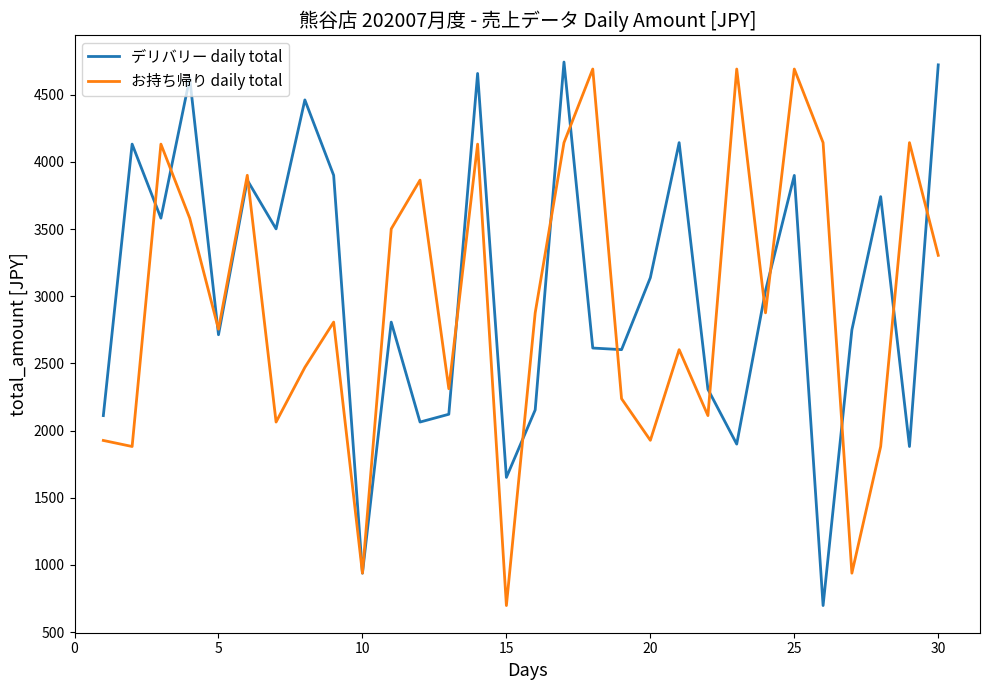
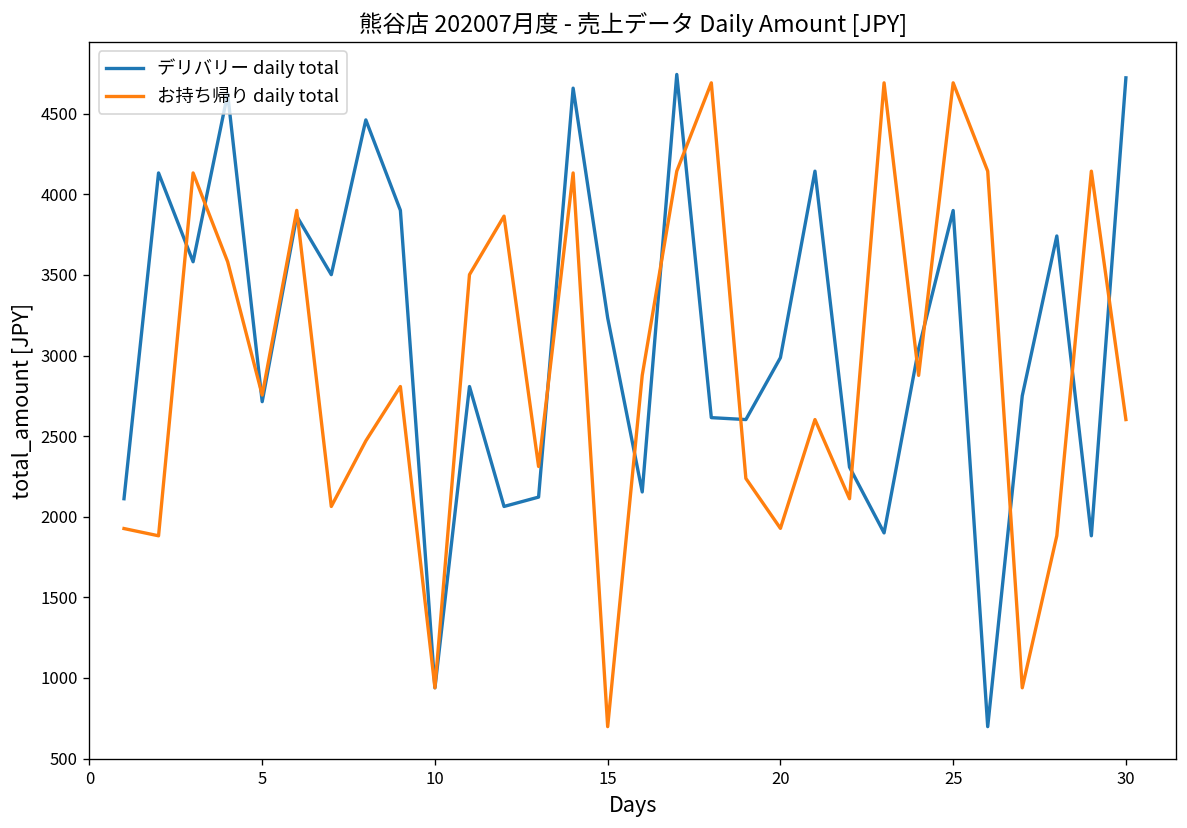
  {
    "デリバリー daily total": {
      "5": 2710,
-     "15": 1650,
-     "20": 3140,
+     "15": 3230,
+     "20": 2990,
      "25": 3900,
      "30": 4720
    },
    "お持ち帰り daily total": {
      "5": 2760,
      "15": 700,
      "20": 1930,
      "25": 4690,
-     "30": 3310
+     "30": 2600
    }
  }
